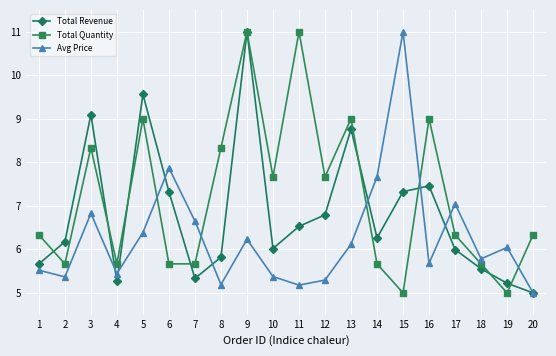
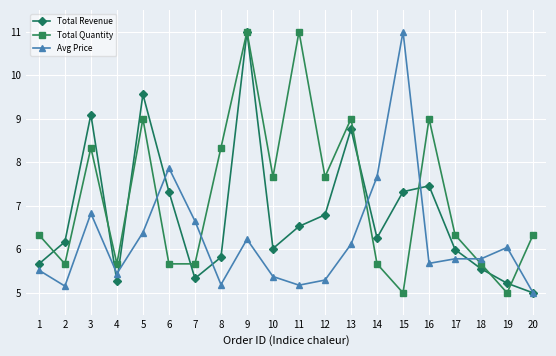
  {
    "Avg Price": {
      "1": 5.5,
-     "2": 5.4,
+     "2": 5.2,
      "3": 6.8,
      "4": 5.4,
      "5": 6.4,
      "6": 7.9,
      "7": 6.7,
      "8": 5.2,
      "9": 6.2,
      "10": 5.4,
      "11": 5.2,
      "12": 5.3,
      "13": 6.1,
      "14": 7.7,
      "15": 11.0,
      "16": 5.7,
-     "17": 7.0,
+     "17": 5.8,
      "18": 5.8,
      "19": 6.0
    }
  }
